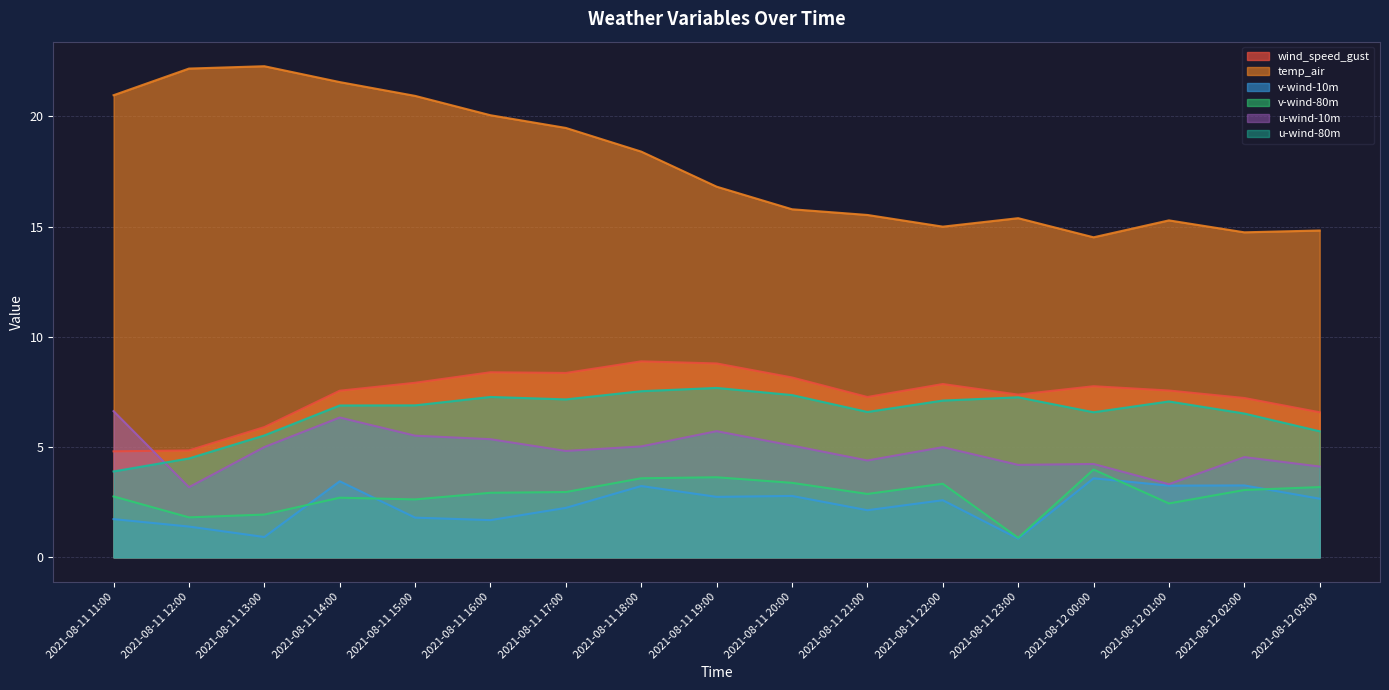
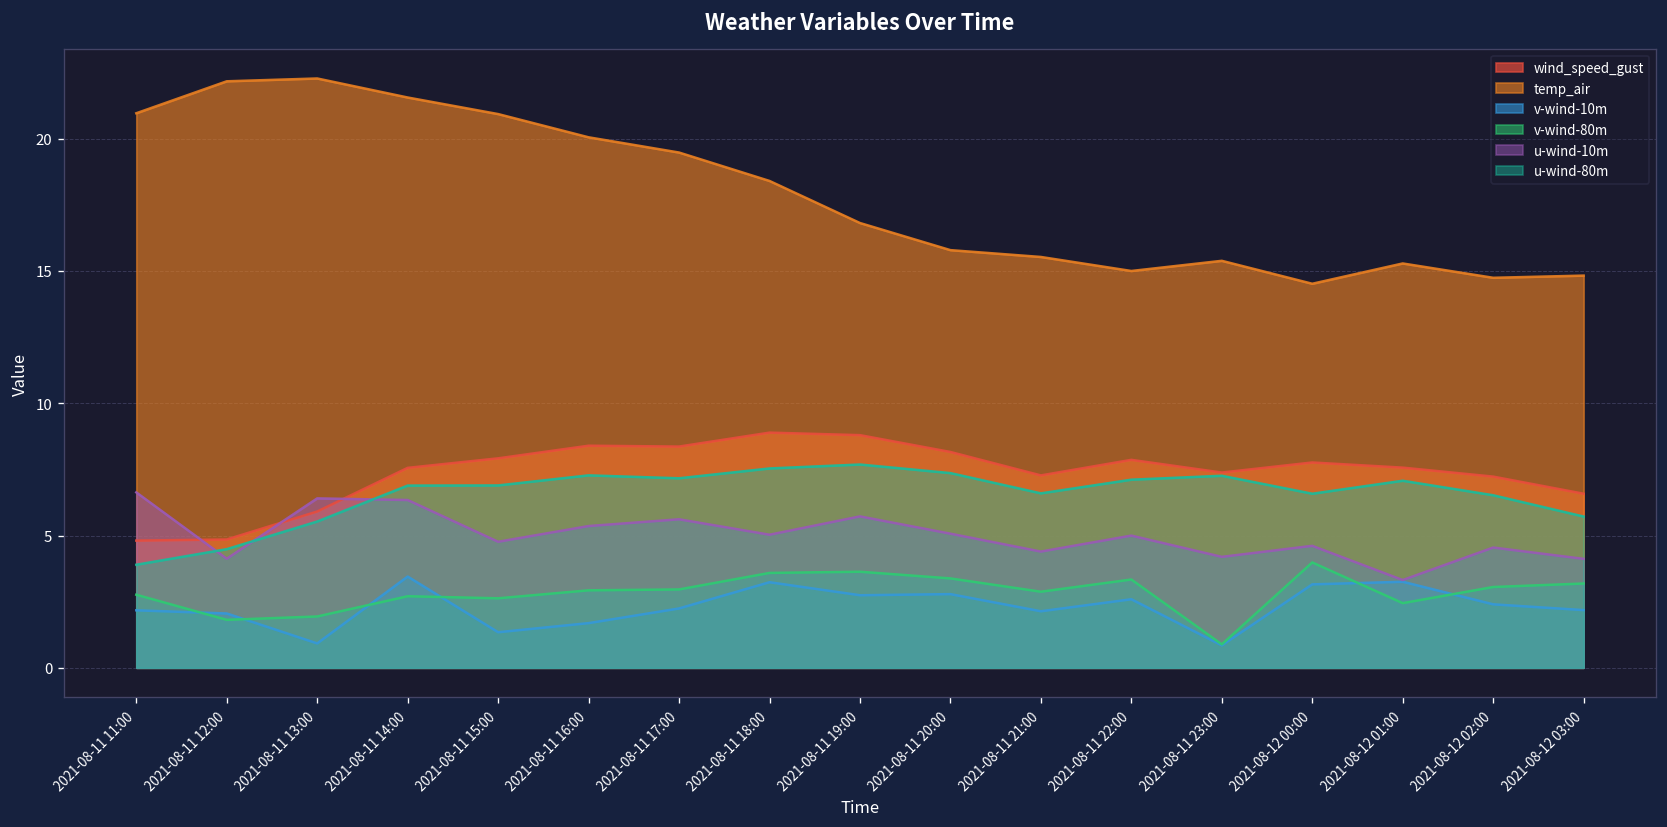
  {
    "v-wind-10m": {
-     "2021-08-11 11:00": 1.7,
-     "2021-08-11 12:00": 1.4,
+     "2021-08-11 11:00": 2.2,
+     "2021-08-11 12:00": 2.1,
      "2021-08-11 13:00": 0.9,
      "2021-08-11 14:00": 3.4,
-     "2021-08-11 15:00": 1.8,
+     "2021-08-11 15:00": 1.3,
      "2021-08-11 16:00": 1.7,
      "2021-08-11 17:00": 2.2,
      "2021-08-11 18:00": 3.2,
      "2021-08-11 19:00": 2.7,
      "2021-08-11 20:00": 2.8,
      "2021-08-11 21:00": 2.1,
      "2021-08-11 22:00": 2.6,
-     "2021-08-12 00:00": 3.6,
-     "2021-08-12 02:00": 3.3,
-     "2021-08-12 03:00": 2.7
+     "2021-08-12 00:00": 3.2,
+     "2021-08-12 02:00": 2.4,
+     "2021-08-12 03:00": 2.2
    },
    "u-wind-10m": {
      "2021-08-11 11:00": 6.6,
-     "2021-08-11 12:00": 3.2,
-     "2021-08-11 13:00": 5.0,
+     "2021-08-11 12:00": 4.1,
+     "2021-08-11 13:00": 6.4,
      "2021-08-11 14:00": 6.3,
-     "2021-08-11 15:00": 5.5,
+     "2021-08-11 15:00": 4.8,
      "2021-08-11 16:00": 5.4,
-     "2021-08-11 17:00": 4.8,
+     "2021-08-11 17:00": 5.6,
      "2021-08-11 18:00": 5.0,
      "2021-08-11 19:00": 5.7,
      "2021-08-11 20:00": 5.1,
      "2021-08-11 21:00": 4.4,
      "2021-08-11 22:00": 5.0,
      "2021-08-11 23:00": 4.2,
-     "2021-08-12 00:00": 4.2,
+     "2021-08-12 00:00": 4.6,
      "2021-08-12 02:00": 4.5,
      "2021-08-12 03:00": 4.1
    }
  }
